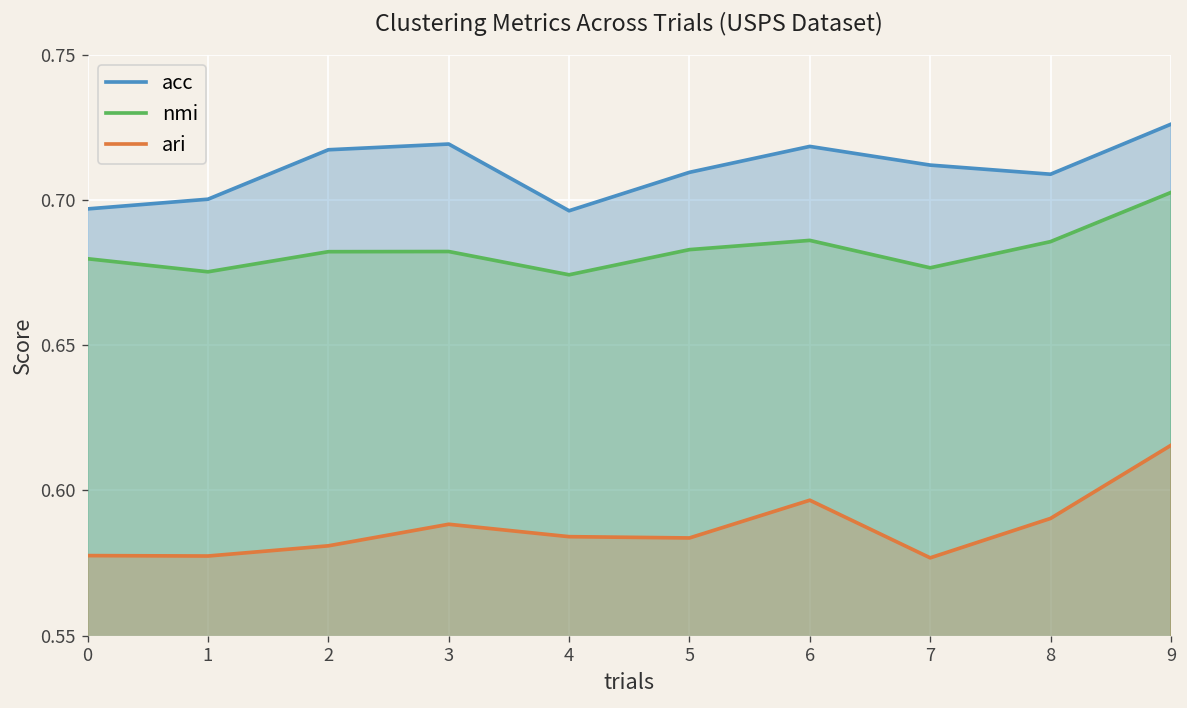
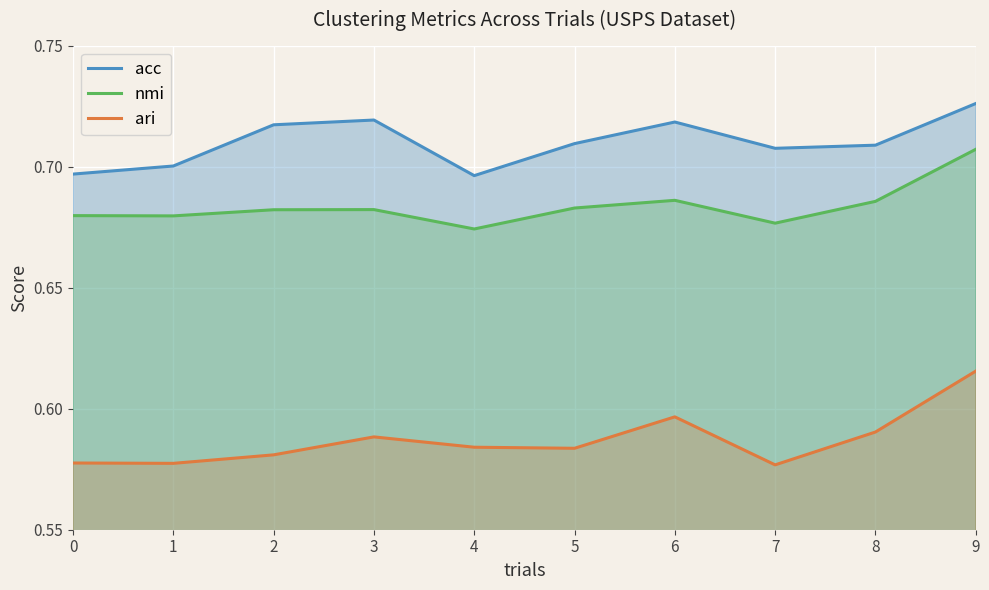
  {
    "acc": {
      "0": 0.697,
      "1": 0.700,
      "2": 0.717,
      "3": 0.719,
      "4": 0.696,
      "5": 0.710,
      "6": 0.718,
-     "7": 0.712,
+     "7": 0.708,
      "8": 0.709,
      "9": 0.726
    },
    "nmi": {
      "0": 0.680,
-     "1": 0.675,
+     "1": 0.680,
      "2": 0.682,
      "3": 0.682,
      "4": 0.674,
      "5": 0.683,
      "6": 0.686,
      "7": 0.677,
      "8": 0.686,
-     "9": 0.703
+     "9": 0.707
    },
    "ari": {
      "0": 0.578,
      "1": 0.577,
      "2": 0.581,
      "3": 0.588,
      "4": 0.584,
      "5": 0.584,
      "6": 0.597,
      "7": 0.577,
      "8": 0.590,
      "9": 0.616
    }
  }
